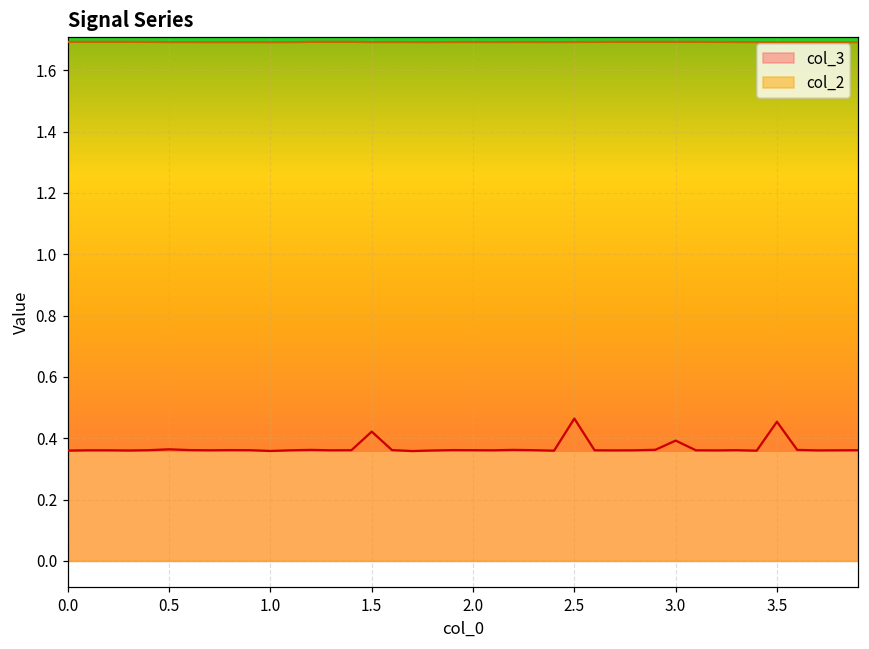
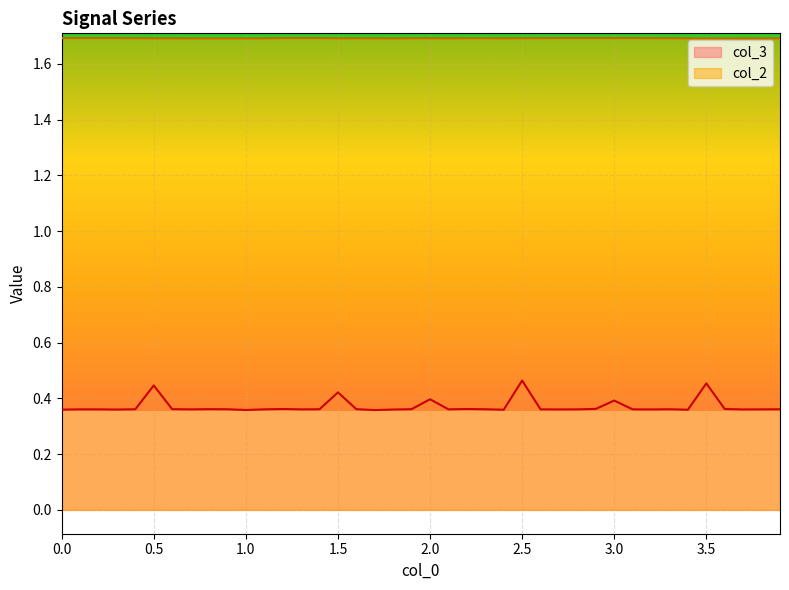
  {
    "col_3": {
      "0.0": 0.36,
-     "0.5": 0.36,
+     "0.5": 0.45,
      "1.0": 0.36,
      "1.5": 0.42,
-     "2.0": 0.36,
+     "2.0": 0.40,
      "2.5": 0.46,
      "3.0": 0.39,
      "3.5": 0.45
    },
    "col_2": {
      "0.0": 1.69,
      "0.5": 1.69,
      "1.0": 1.69,
      "1.5": 1.69,
      "2.0": 1.69,
      "2.5": 1.69,
      "3.0": 1.69,
      "3.5": 1.69
    }
  }
